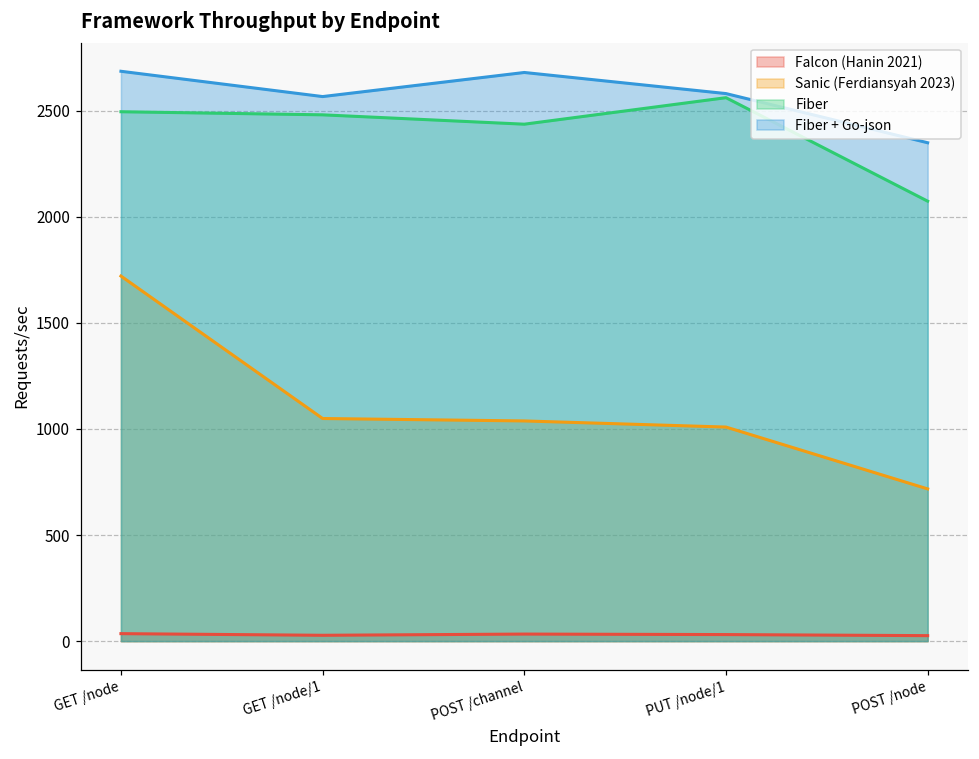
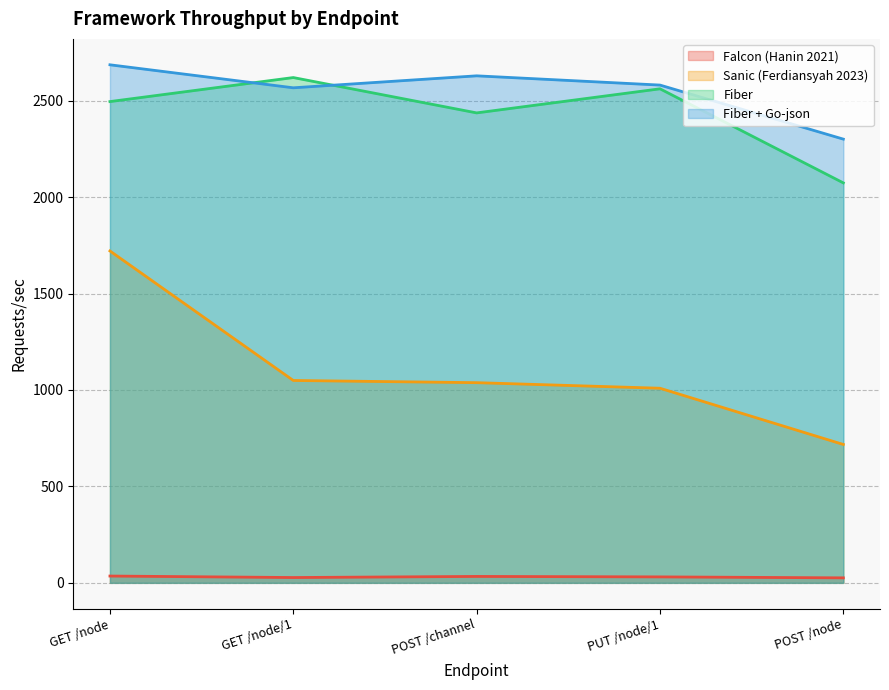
  {
    "Fiber": {
      "GET /node": 2500,
-     "GET /node/1": 2480,
+     "GET /node/1": 2620,
      "POST /channel": 2440,
      "PUT /node/1": 2560,
      "POST /node": 2070
    },
    "Fiber + Go-json": {
      "GET /node": 2690,
      "GET /node/1": 2570,
-     "POST /channel": 2680,
+     "POST /channel": 2630,
      "PUT /node/1": 2580,
-     "POST /node": 2350
+     "POST /node": 2300
    }
  }
